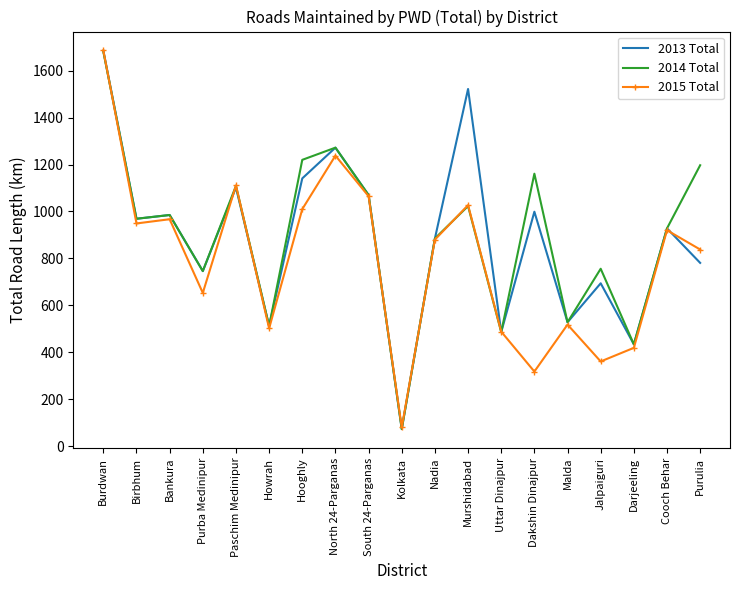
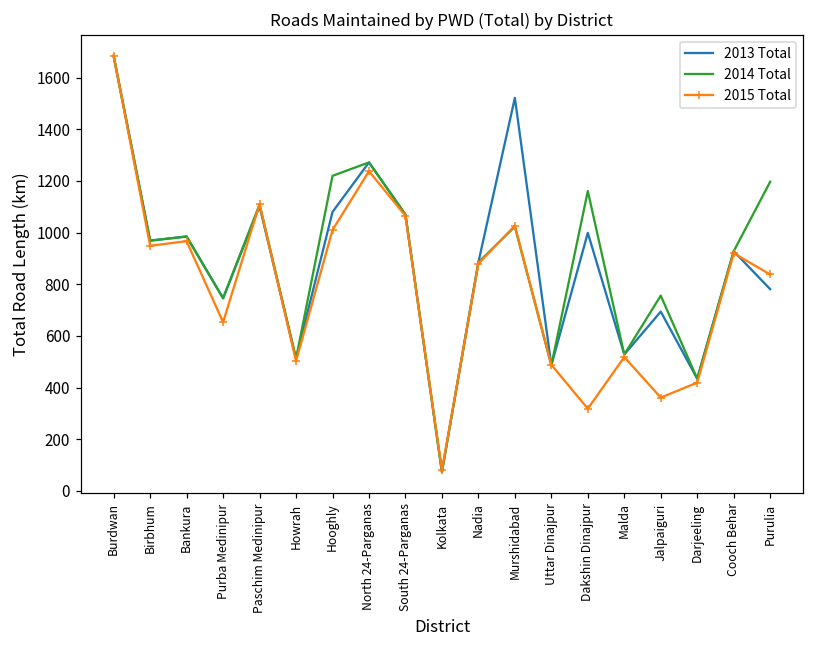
  {
    "2013 Total": {
-     "Hooghly": 1140,
+     "Hooghly": 1080,
      "Murshidabad": 1520,
      "Dakshin Dinajpur": 1000,
      "Jalpaiguri": 690,
      "Purulia": 780
    },
    "2014 Total": {
      "Hooghly": 1220,
      "Dakshin Dinajpur": 1160,
      "Jalpaiguri": 760,
      "Purulia": 1200
    },
    "2015 Total": {
      "Birbhum": 950,
      "Bankura": 970,
      "Purba Medinipur": 650,
      "Hooghly": 1010,
      "North 24-Parganas": 1240,
      "Dakshin Dinajpur": 320,
      "Jalpaiguri": 360,
      "Darjeeling": 420,
      "Purulia": 840
    }
  }
